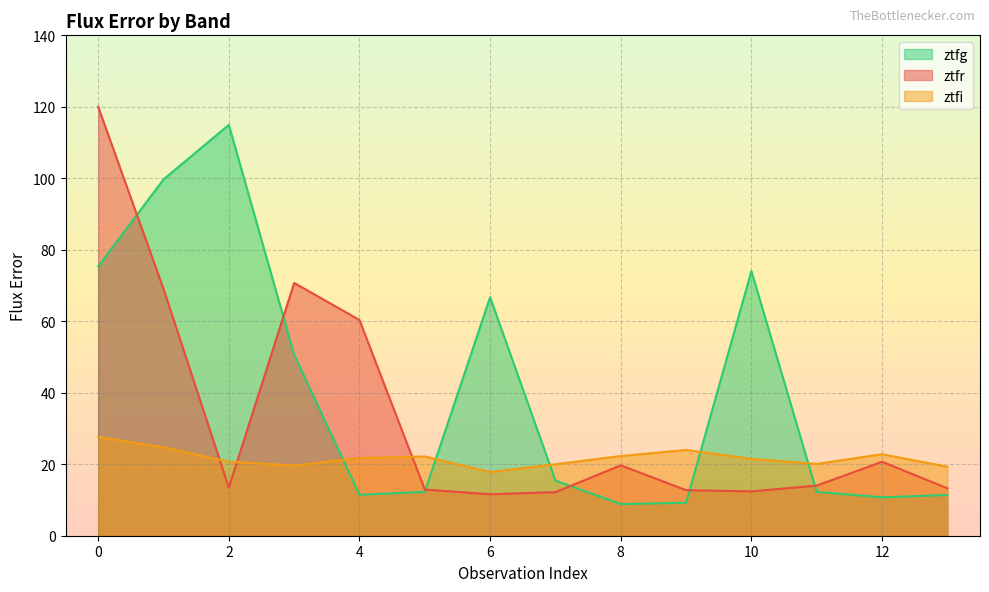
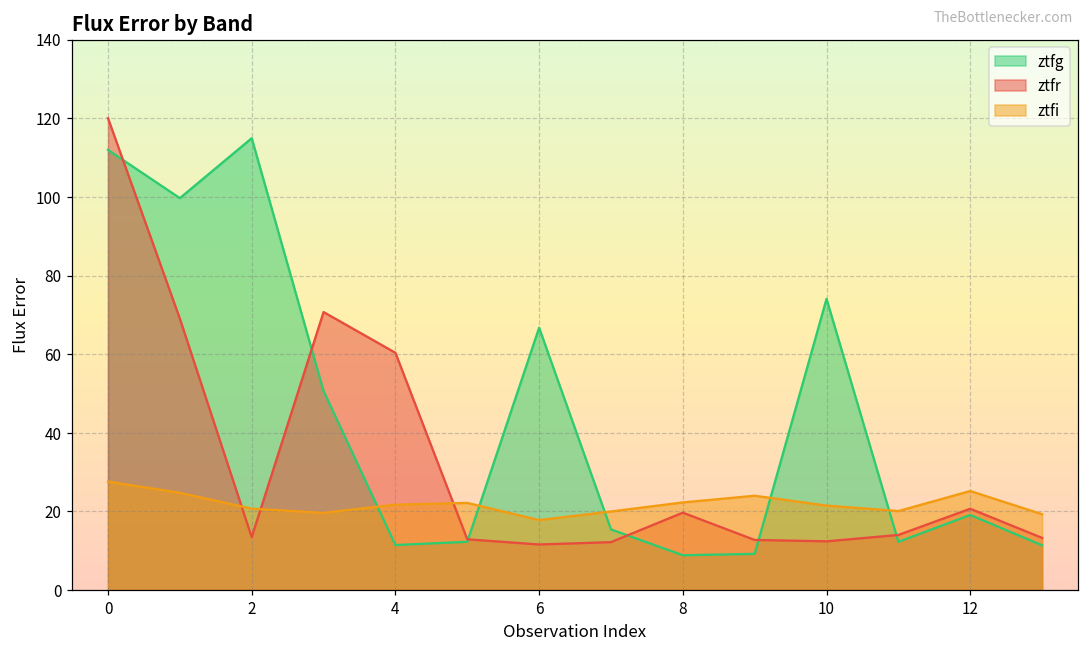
  {
    "ztfg": {
-     "0": 75,
+     "0": 112,
      "2": 115,
      "4": 11,
      "6": 67,
      "8": 9,
      "10": 74,
-     "12": 11
+     "12": 19
    },
    "ztfr": {
      "0": 120,
      "2": 13,
      "4": 60,
      "6": 12,
      "8": 20,
      "10": 12,
      "12": 21
    },
    "ztfi": {
      "0": 28,
      "2": 21,
      "4": 22,
      "6": 18,
      "8": 22,
      "10": 22,
-     "12": 23
+     "12": 25
    }
  }
